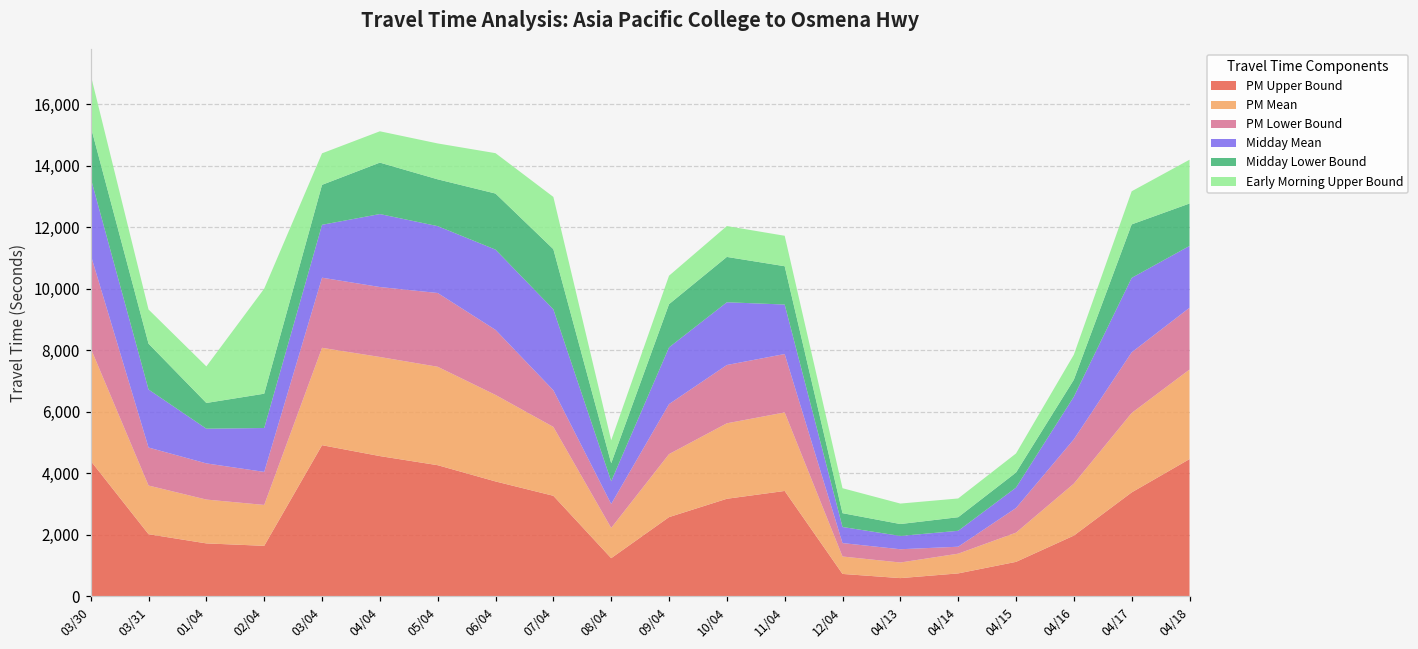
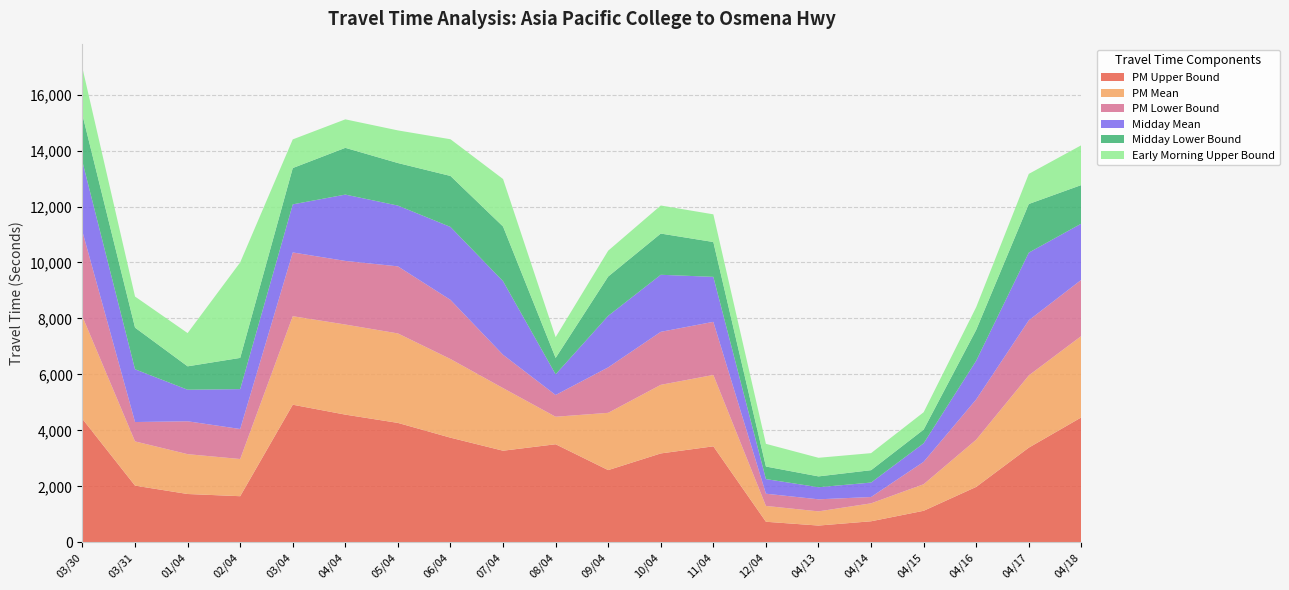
  {
    "PM Upper Bound": {
      "03/30": "4,400",
      "03/31": "2,000",
      "01/04": "1,700",
      "02/04": "1,600",
      "03/04": "4,900",
      "04/04": "4,600",
      "05/04": "4,300",
      "06/04": "3,700",
      "07/04": "3,300",
-     "08/04": "1,200",
+     "08/04": "3,500",
      "09/04": "2,600",
      "10/04": "3,200",
      "11/04": "3,400",
      "12/04": "700",
      "04/13": "600",
      "04/14": "800",
      "04/15": "1,100",
      "04/16": "2,000",
      "04/17": "3,400",
      "04/18": "4,500"
    },
    "PM Mean": {
      "03/30": "3,700",
      "03/31": "1,600",
      "01/04": "1,400",
      "02/04": "1,300",
      "03/04": "3,200",
      "04/04": "3,200",
      "05/04": "3,200",
      "06/04": "2,800",
      "07/04": "2,200",
      "08/04": "1,000",
      "09/04": "2,000",
      "10/04": "2,500",
      "11/04": "2,600",
      "12/04": "600",
      "04/13": "500",
      "04/14": "600",
      "04/15": "900",
      "04/16": "1,700",
      "04/17": "2,600",
      "04/18": "2,900"
    },
    "PM Lower Bound": {
      "03/30": "3,000",
-     "03/31": "1,200",
+     "03/31": "700",
      "01/04": "1,200",
      "02/04": "1,100",
      "03/04": "2,300",
      "04/04": "2,300",
      "05/04": "2,400",
      "06/04": "2,100",
      "07/04": "1,200",
      "08/04": "800",
      "09/04": "1,600",
      "10/04": "1,900",
      "11/04": "1,900",
      "12/04": "400",
      "04/13": "400",
      "04/14": "200",
      "04/15": "800",
      "04/16": "1,400",
      "04/17": "2,000",
      "04/18": "2,000"
    },
    "Midday Mean": {
      "03/30": "2,500",
      "03/31": "1,900",
      "01/04": "1,100",
      "02/04": "1,400",
      "03/04": "1,700",
      "04/04": "2,400",
      "05/04": "2,200",
      "06/04": "2,600",
      "07/04": "2,600",
      "08/04": "700",
      "09/04": "1,800",
      "10/04": "2,000",
      "11/04": "1,600",
      "12/04": "500",
      "04/13": "400",
      "04/14": "500",
      "04/15": "700",
      "04/16": "1,400",
      "04/17": "2,400",
      "04/18": "2,000"
    },
    "Midday Lower Bound": {
      "03/30": "1,700",
      "03/31": "1,500",
      "01/04": "800",
      "02/04": "1,100",
      "03/04": "1,300",
      "04/04": "1,700",
      "05/04": "1,500",
      "06/04": "1,800",
      "07/04": "2,000",
      "08/04": "600",
      "09/04": "1,400",
      "10/04": "1,500",
      "11/04": "1,200",
      "12/04": "400",
      "04/13": "400",
      "04/14": "400",
      "04/15": "500",
-     "04/16": "600",
+     "04/16": "1,100",
      "04/17": "1,700",
      "04/18": "1,400"
    },
    "Early Morning Upper Bound": {
      "03/30": "1,700",
      "03/31": "1,100",
      "01/04": "1,200",
      "02/04": "3,400",
      "03/04": "1,000",
      "04/04": "1,000",
      "05/04": "1,200",
      "06/04": "1,300",
      "07/04": "1,700",
      "08/04": "700",
      "09/04": "900",
      "10/04": "1,000",
      "11/04": "1,000",
      "12/04": "800",
      "04/13": "700",
      "04/14": "600",
      "04/15": "600",
      "04/16": "800",
      "04/17": "1,100",
      "04/18": "1,400"
    }
  }
